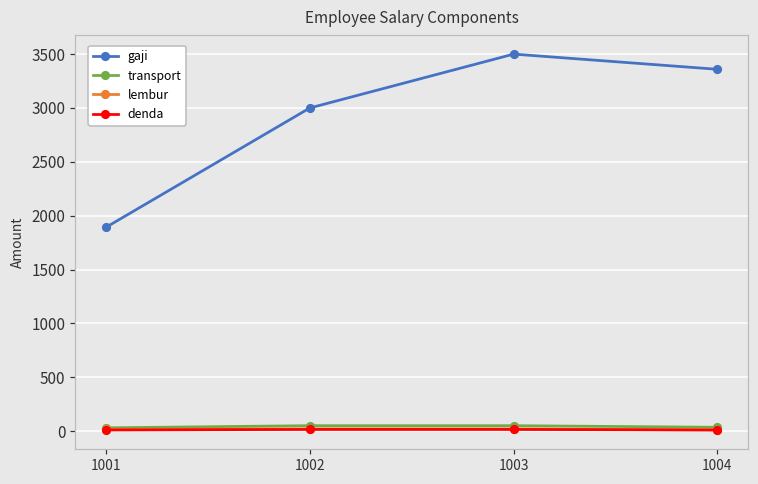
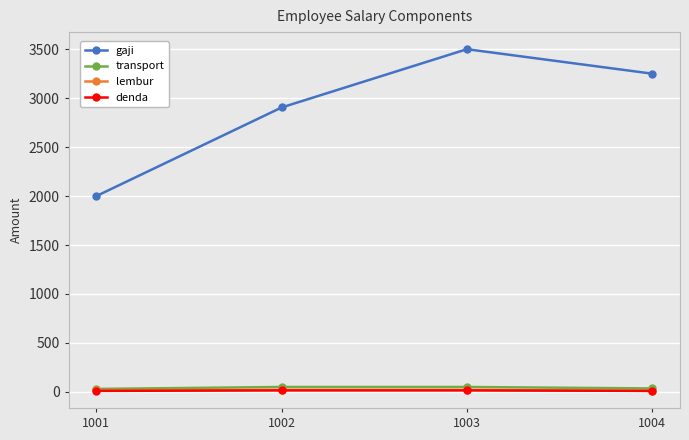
  {
    "gaji": {
-     "1001": 1900,
-     "1002": 3000,
+     "1001": 2000,
+     "1002": 2900,
      "1003": 3500,
-     "1004": 3400
+     "1004": 3300
    },
    "transport": {
      "1002": 100,
      "1003": 100
    }
  }
